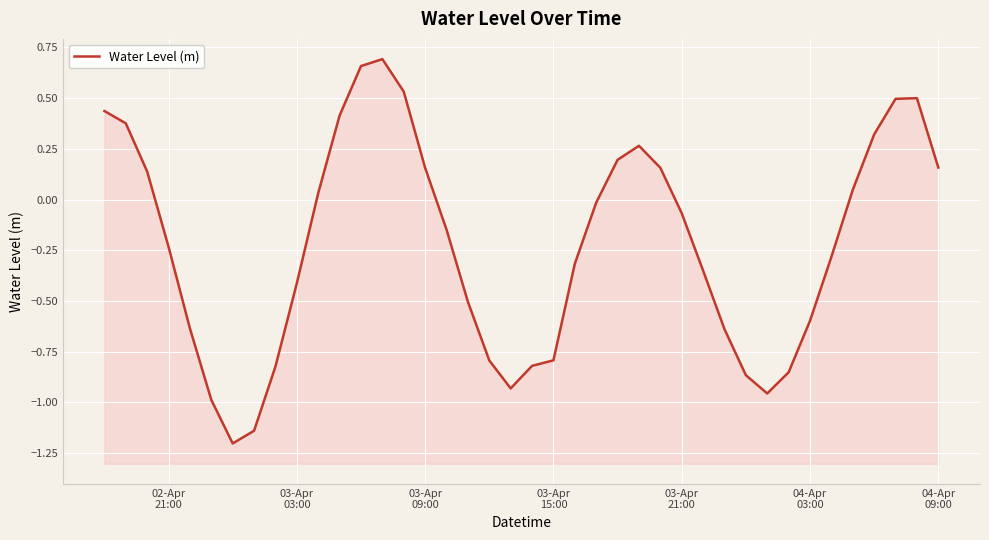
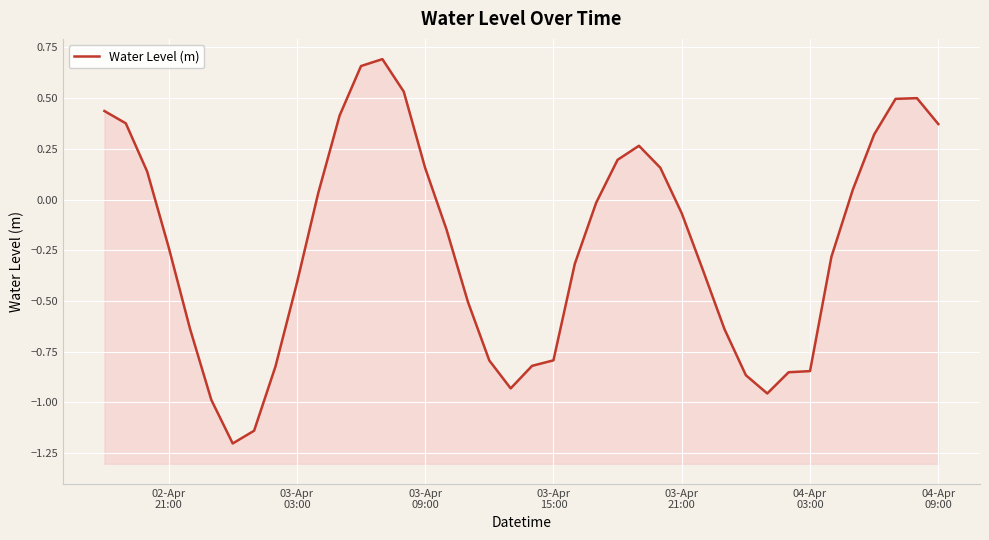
  {
    "02-Apr 21:00": -0.23,
    "03-Apr 03:00": -0.41,
    "03-Apr 09:00": 0.16,
    "03-Apr 15:00": -0.79,
    "03-Apr 21:00": -0.07,
-   "04-Apr 03:00": -0.60,
-   "04-Apr 09:00": 0.16
+   "04-Apr 03:00": -0.85,
+   "04-Apr 09:00": 0.37
  }
